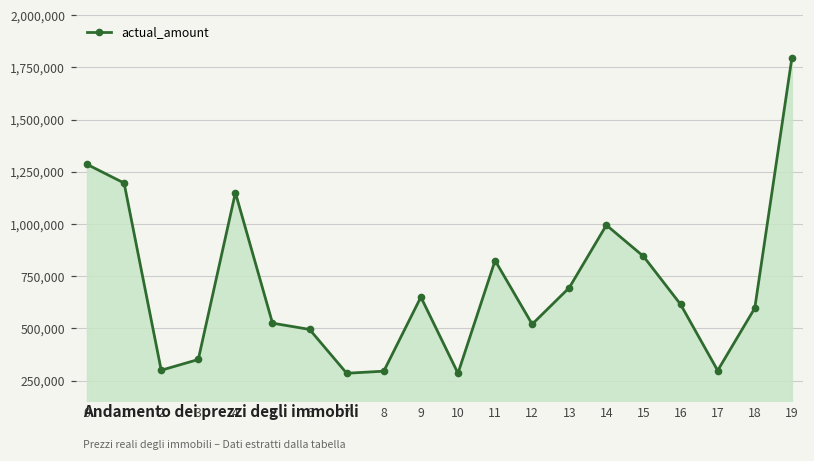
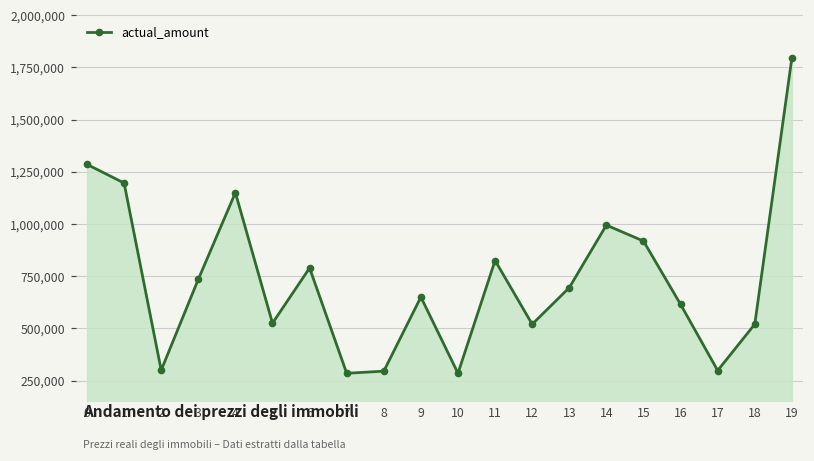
  {
    "0": "1,290,000",
    "1": "1,200,000",
-   "3": "350,000",
+   "3": "740,000",
    "5": "530,000",
-   "6": "500,000",
+   "6": "790,000",
    "7": "290,000",
    "8": "300,000",
    "9": "650,000",
    "10": "290,000",
    "11": "830,000",
    "12": "520,000",
    "13": "700,000",
    "14": "990,000",
-   "15": "850,000",
+   "15": "920,000",
    "16": "620,000",
    "17": "300,000",
-   "18": "600,000",
+   "18": "520,000",
    "19": "1,800,000"
  }
